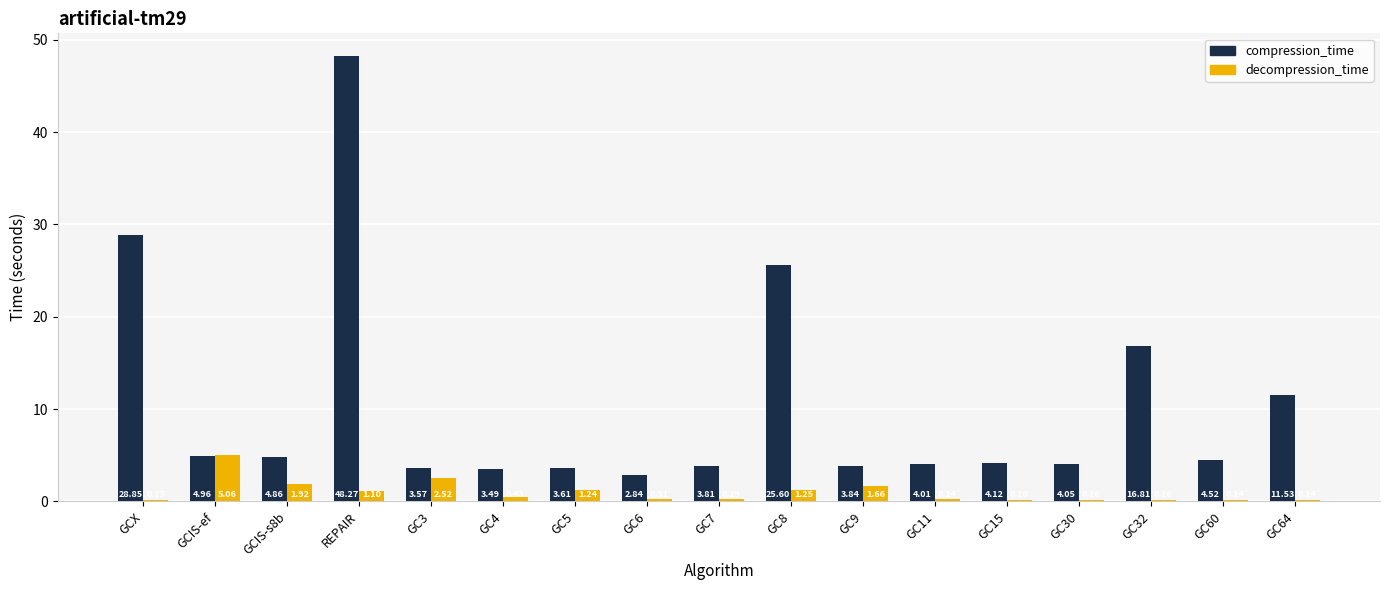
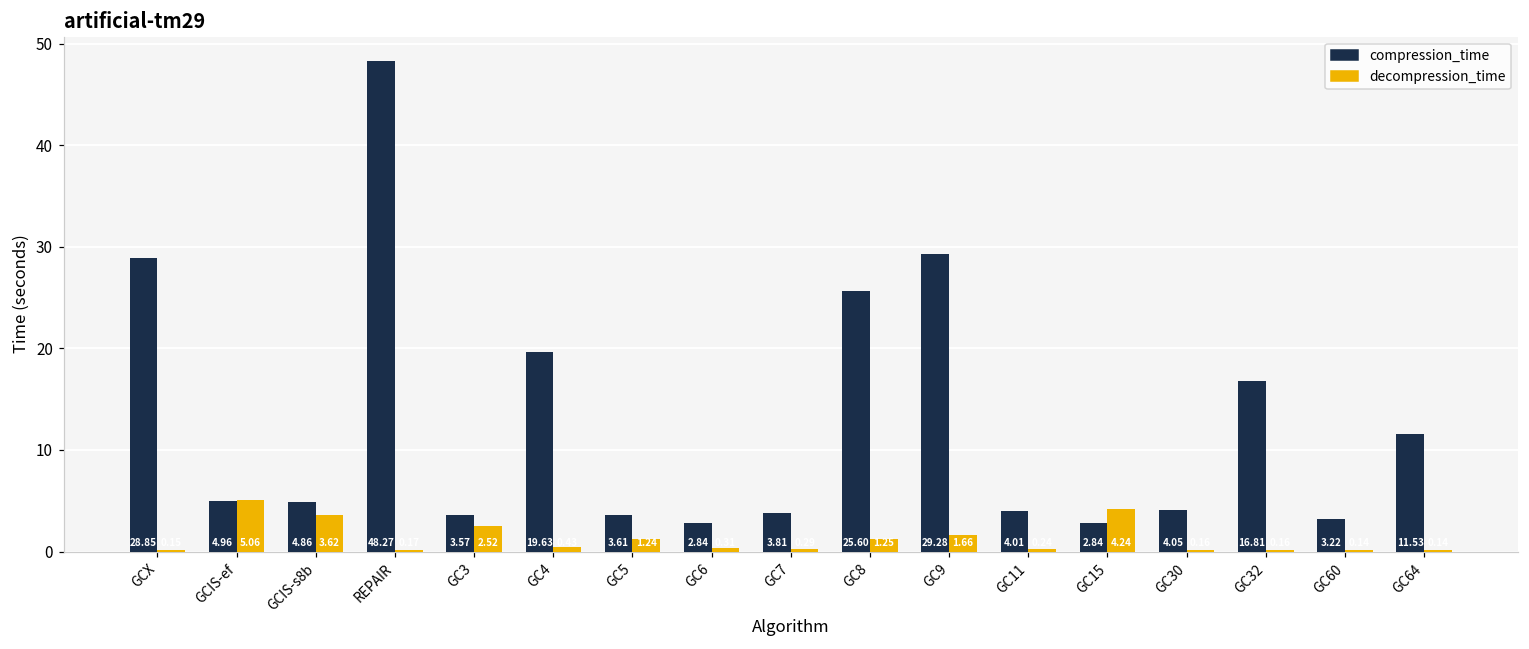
  {
    "compression_time": {
      "GCX": 28.85,
      "GCIS-ef": 4.96,
      "GCIS-s8b": 4.86,
      "REPAIR": 48.27,
      "GC3": 3.57,
-     "GC4": 3.49,
+     "GC4": 19.63,
      "GC5": 3.61,
      "GC6": 2.84,
      "GC7": 3.81,
      "GC8": 25.60,
-     "GC9": 3.84,
+     "GC9": 29.28,
      "GC11": 4.01,
-     "GC15": 4.12,
+     "GC15": 2.84,
      "GC30": 4.05,
      "GC32": 16.81,
-     "GC60": 4.52,
+     "GC60": 3.22,
      "GC64": 11.53
    },
    "decompression_time": {
      "GCIS-ef": 5.06,
-     "GCIS-s8b": 1.92,
-     "REPAIR": 1,
+     "GCIS-s8b": 3.62,
+     "REPAIR": 0,
      "GC3": 2.52,
      "GC5": 1.24,
      "GC8": 1.25,
      "GC9": 1.66,
-     "GC15": 0
+     "GC15": 4
    }
  }
